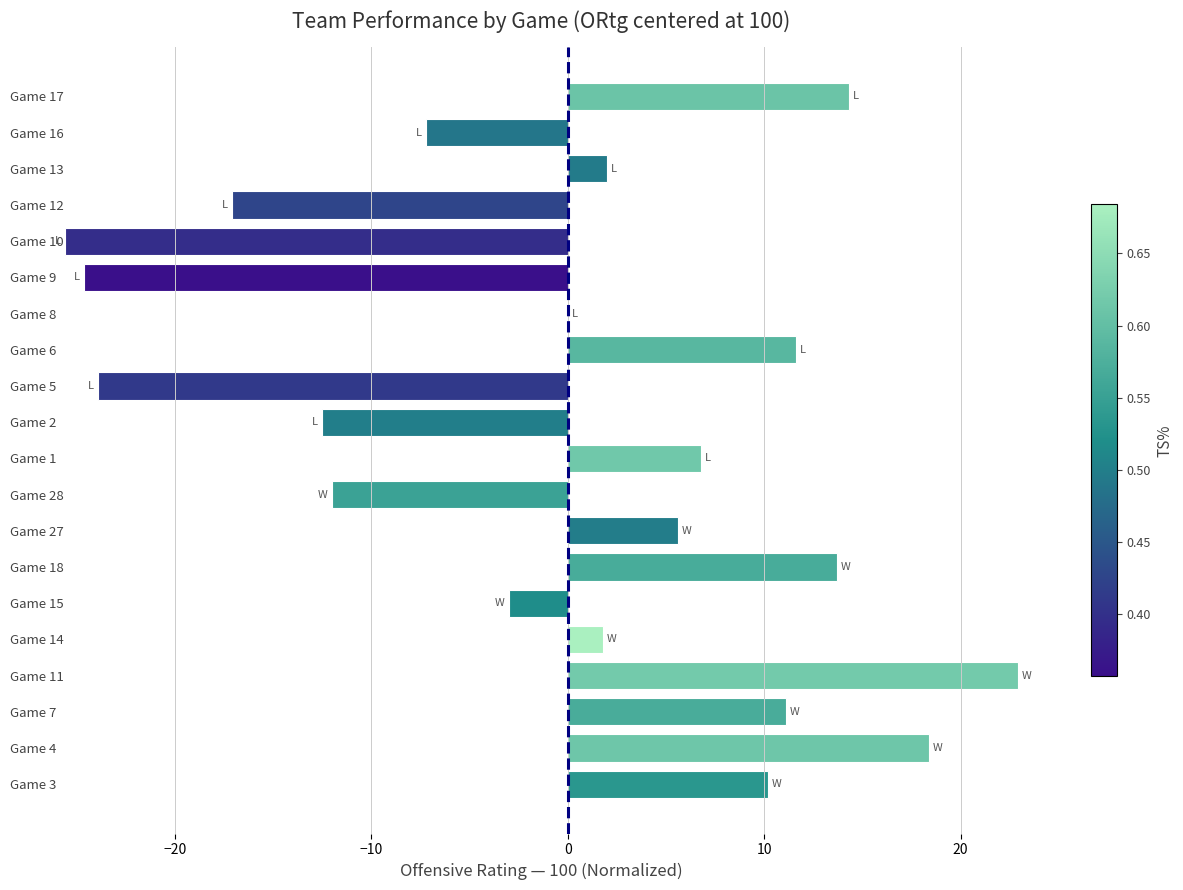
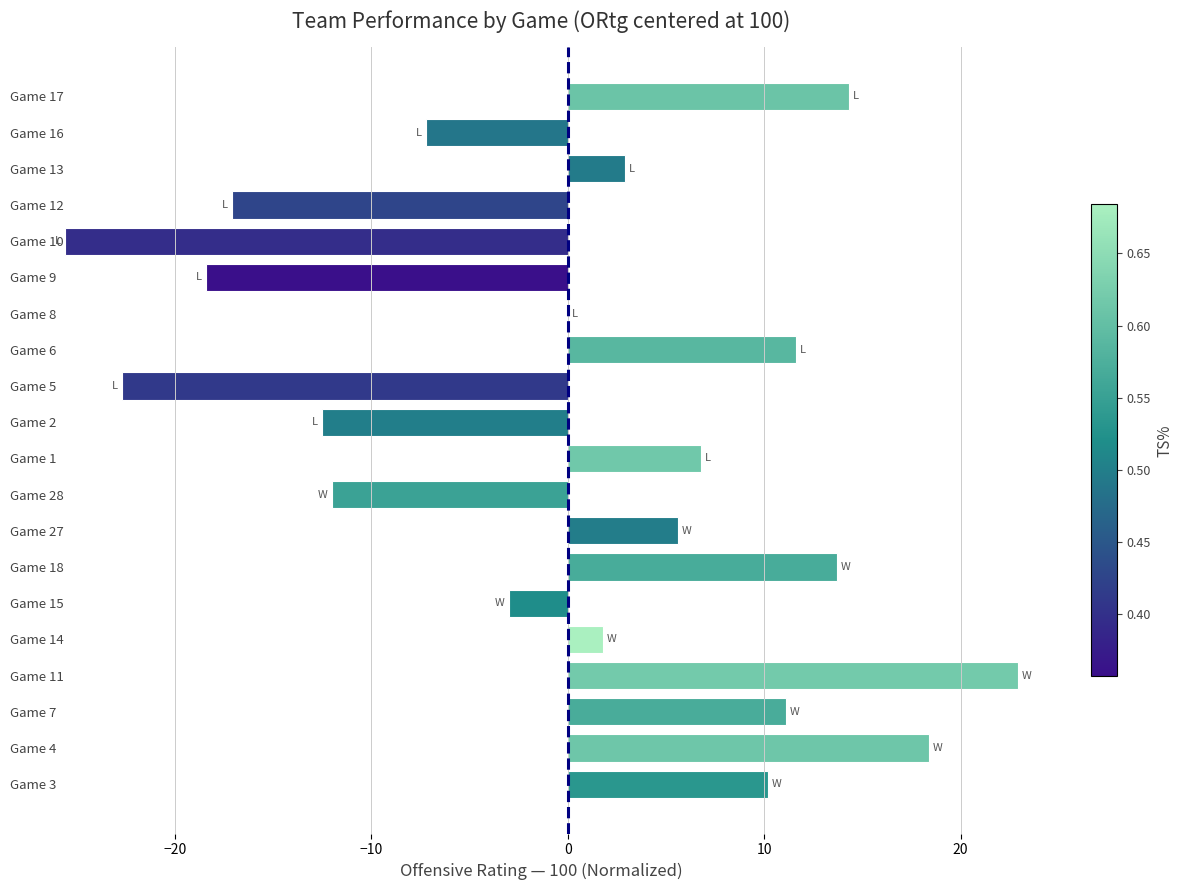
  {
    "Game 17": 14.3,
    "Game 16": -7.2,
-   "Game 13": 2.0,
+   "Game 13": 2.9,
    "Game 12": -17.1,
    "Game 10": -25.6,
-   "Game 9": -24.6,
+   "Game 9": -18.4,
    "Game 8": 0.0,
    "Game 6": 11.6,
-   "Game 5": -23.9,
+   "Game 5": -22.7,
    "Game 2": -12.5,
    "Game 1": 6.8,
    "Game 28": -12.0,
    "Game 27": 5.6,
    "Game 18": 13.7,
    "Game 15": -3.0,
    "Game 14": 1.8,
    "Game 11": 22.9,
    "Game 7": 11.1,
    "Game 4": 18.4,
    "Game 3": 10.2
  }
